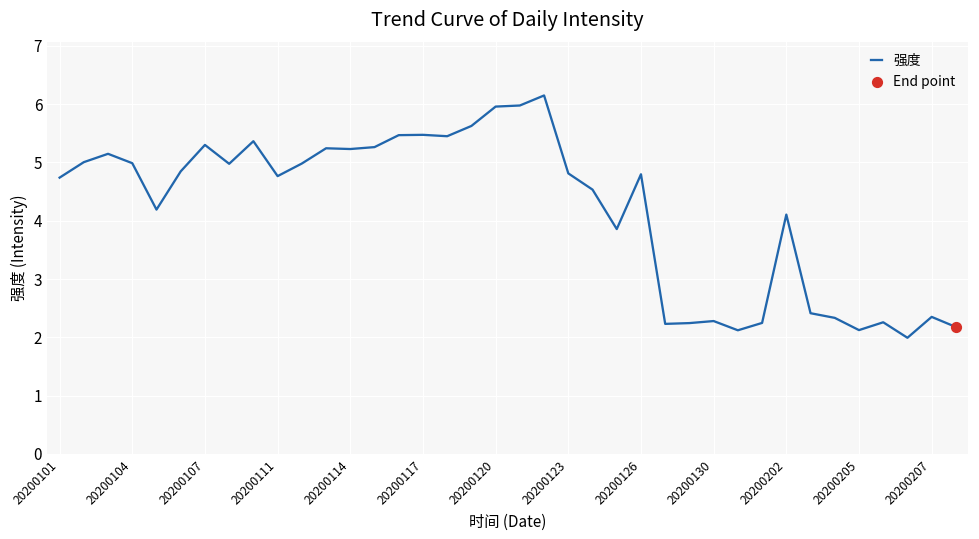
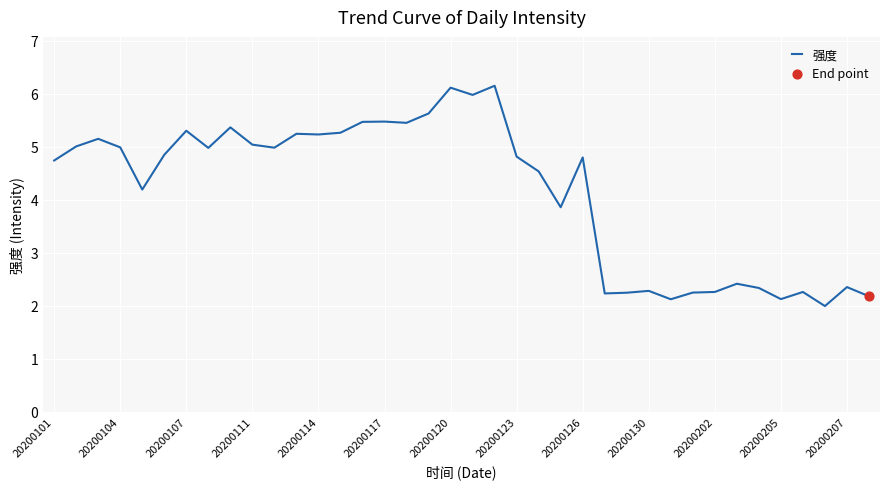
  {
    "强度": {
      "20200101": 4.7,
      "20200104": 5.0,
      "20200107": 5.3,
-     "20200111": 4.8,
+     "20200111": 5.0,
      "20200114": 5.2,
      "20200117": 5.5,
-     "20200120": 6.0,
+     "20200120": 6.1,
      "20200123": 4.8,
      "20200126": 4.8,
      "20200130": 2.3,
-     "20200202": 4.1,
+     "20200202": 2.3,
      "20200205": 2.1,
      "20200207": 2.4
    }
  }
